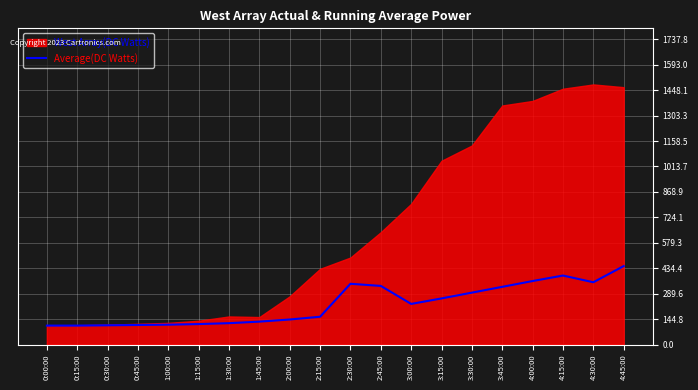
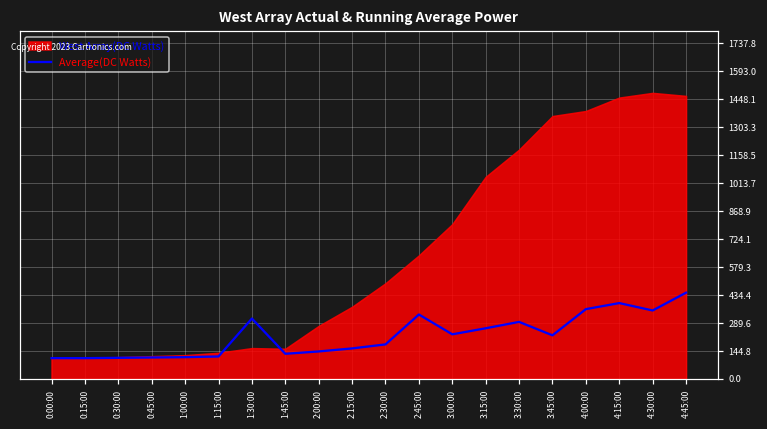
  {
    "Average(DC Watts)": {
      "1:15:00": 120,
-     "1:30:00": 120,
+     "1:30:00": 310,
      "1:45:00": 130,
      "2:00:00": 140,
      "2:15:00": 160,
-     "2:30:00": 350,
+     "2:30:00": 180,
      "2:45:00": 330,
      "3:00:00": 230,
      "3:15:00": 260,
      "3:30:00": 300,
-     "3:45:00": 330,
+     "3:45:00": 230,
      "4:00:00": 360,
      "4:15:00": 390,
      "4:30:00": 350,
      "4:45:00": 450
    },
    "West Array(DC Watts)": {
      "1:15:00": 140,
      "1:30:00": 160,
      "1:45:00": 160,
      "2:00:00": 270,
-     "2:15:00": 430,
+     "2:15:00": 370,
      "2:30:00": 500,
      "2:45:00": 640,
      "3:00:00": 800,
      "3:15:00": 1050,
-     "3:30:00": 1130,
+     "3:30:00": 1190,
      "3:45:00": 1360,
      "4:00:00": 1390,
      "4:15:00": 1460,
      "4:30:00": 1480,
      "4:45:00": 1460
    }
  }
